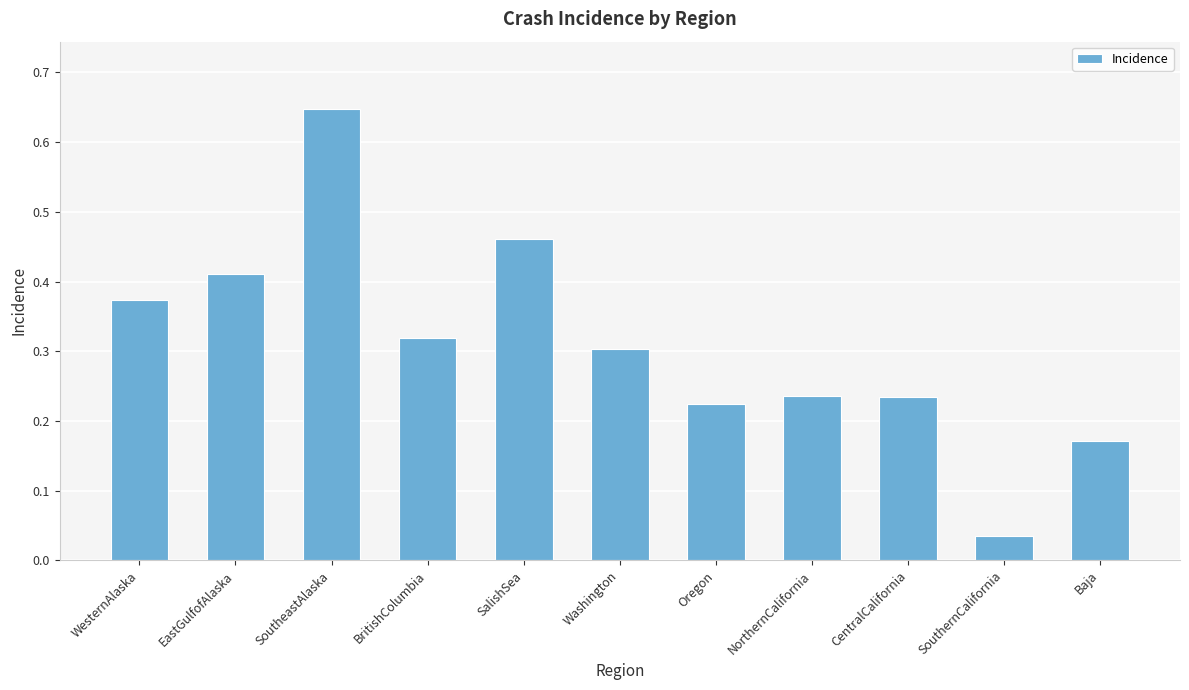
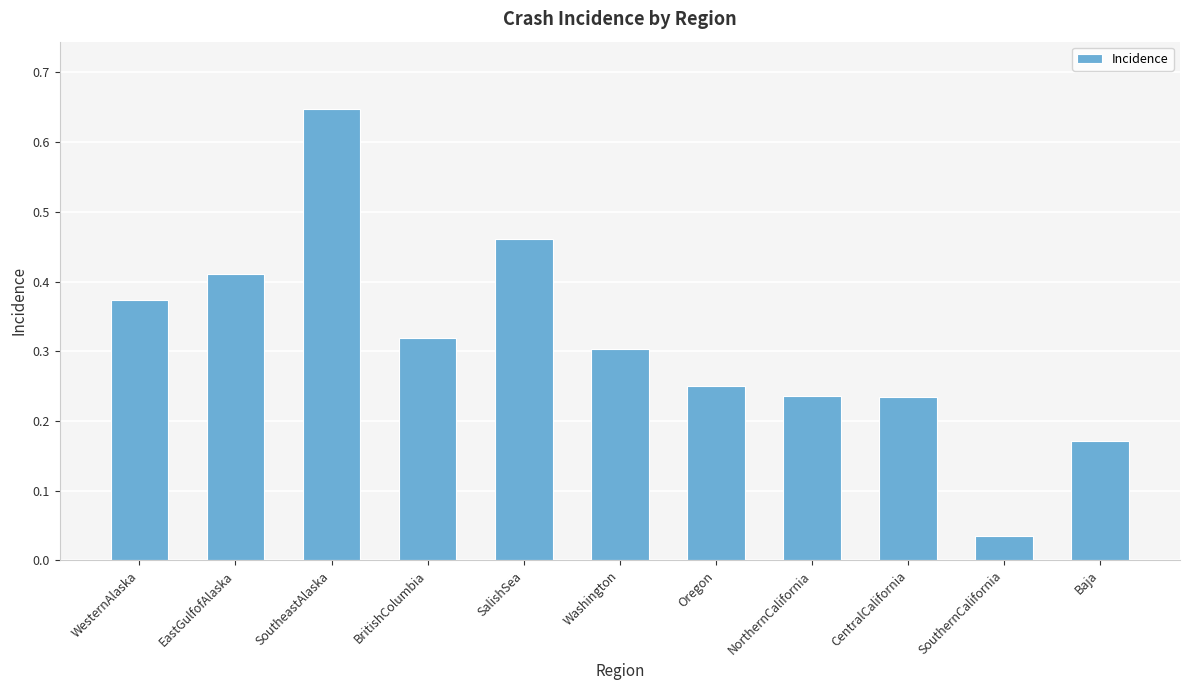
  {
    "WesternAlaska": 0.37,
    "EastGulfofAlaska": 0.41,
    "SoutheastAlaska": 0.65,
    "BritishColumbia": 0.32,
    "SalishSea": 0.46,
    "Washington": 0.30,
-   "Oregon": 0.22,
+   "Oregon": 0.25,
    "NorthernCalifornia": 0.24,
    "CentralCalifornia": 0.23,
    "SouthernCalifornia": 0.04,
    "Baja": 0.17
  }
